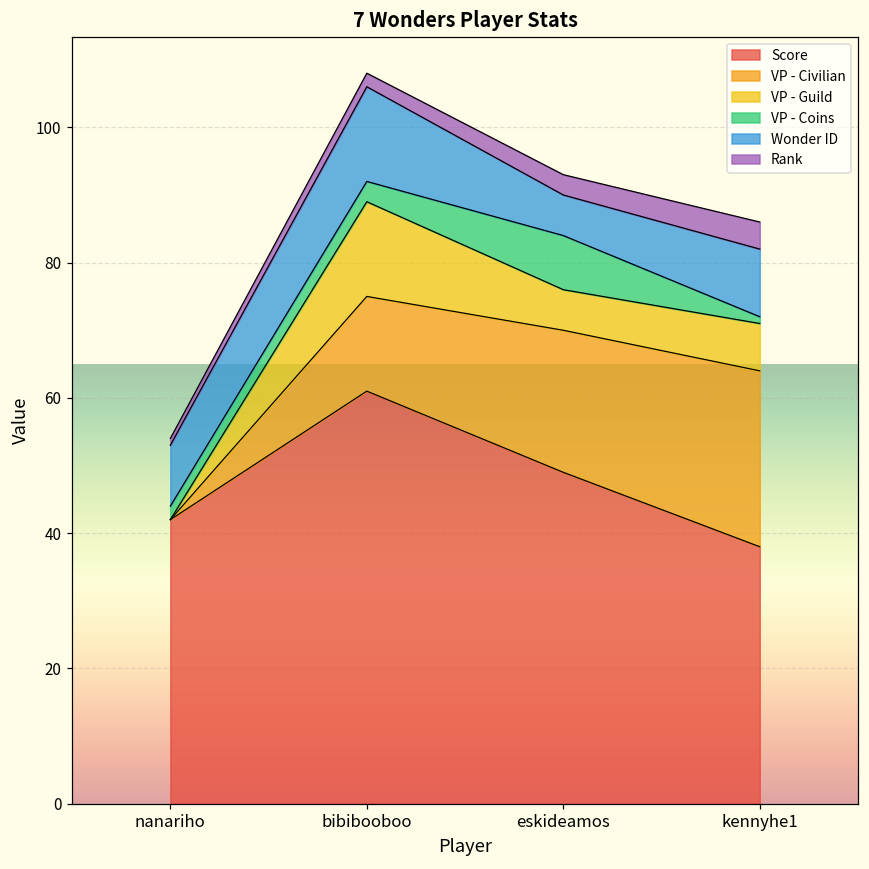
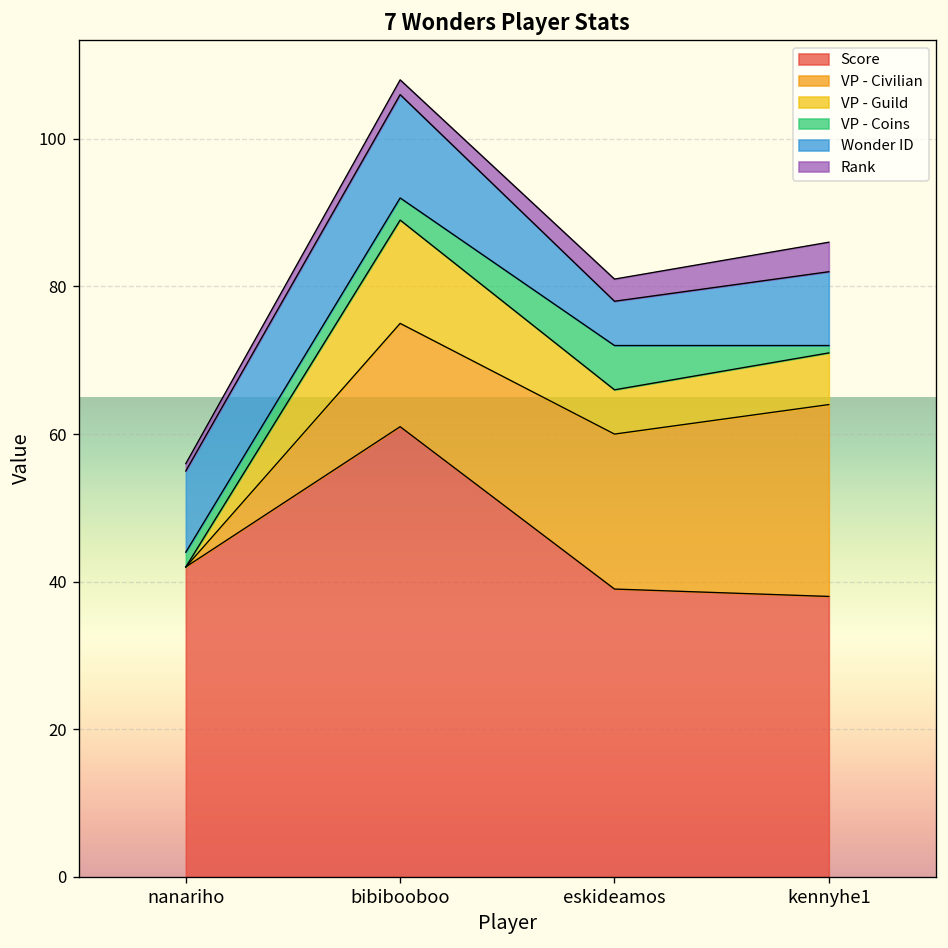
  {
    "Score": {
      "bibibooboo": 61,
-     "eskideamos": 49,
+     "eskideamos": 39,
      "kennyhe1": 38
    },
    "VP - Coins": {
      "nanariho": 2,
      "bibibooboo": 3,
-     "eskideamos": 8,
+     "eskideamos": 6,
      "kennyhe1": 1
    },
    "Wonder ID": {
-     "nanariho": 9,
+     "nanariho": 11,
      "bibibooboo": 14,
      "eskideamos": 6,
      "kennyhe1": 10
    },
    "Rank": {
      "nanariho": 1,
      "bibibooboo": 2,
      "eskideamos": 3,
      "kennyhe1": 4
    }
  }
